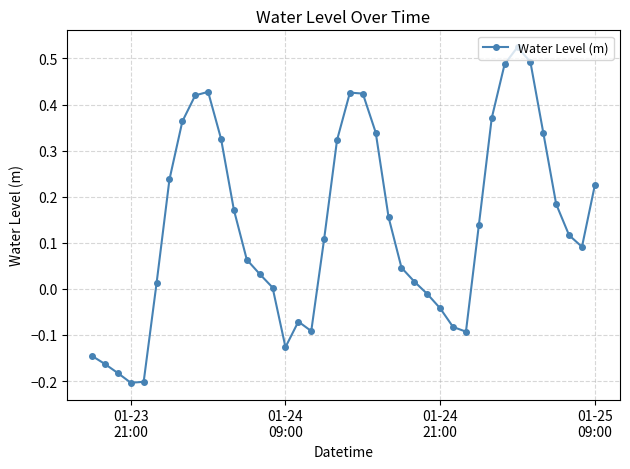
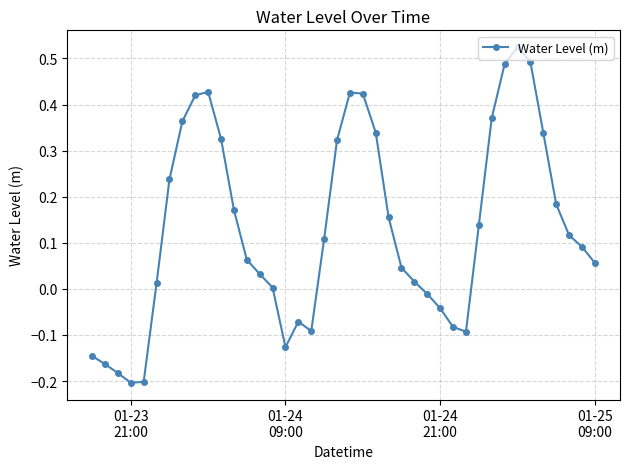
  {
    "01-23 21:00": -0.20,
    "01-24 09:00": -0.13,
    "01-24 21:00": -0.04,
-   "01-25 09:00": 0.23
+   "01-25 09:00": 0.06
  }
